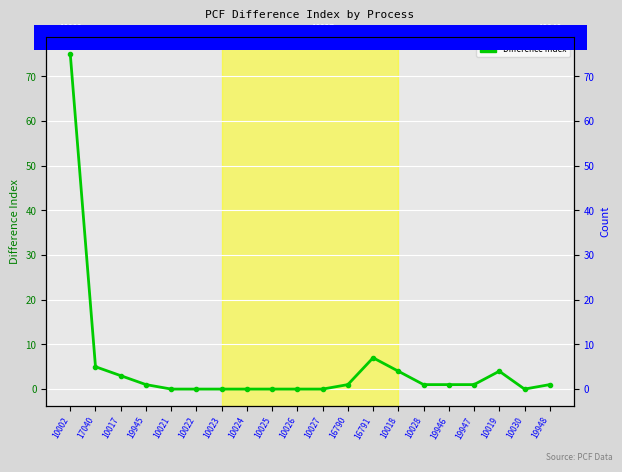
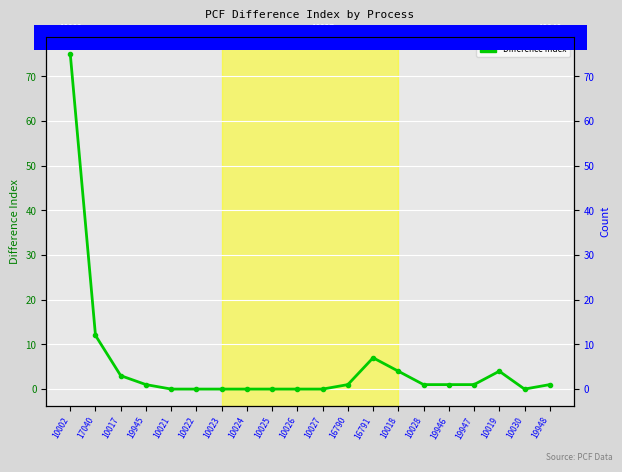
  {
    "10002": 75,
-   "17040": 5,
+   "17040": 12,
    "10017": 3,
    "19945": 1,
    "10021": 0,
    "10022": 0,
    "10023": 0,
    "10024": 0,
    "10025": 0,
    "10026": 0,
    "10027": 0,
    "16790": 1,
    "16791": 7,
    "10018": 4,
    "10028": 1,
    "19946": 1,
    "19947": 1,
    "10019": 4,
    "10030": 0,
    "19948": 1
  }
